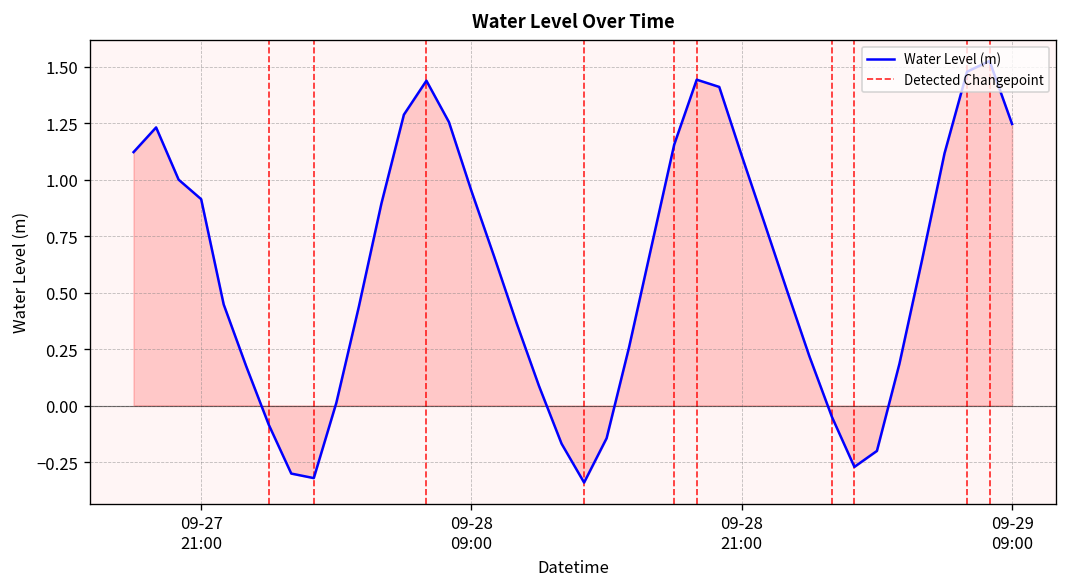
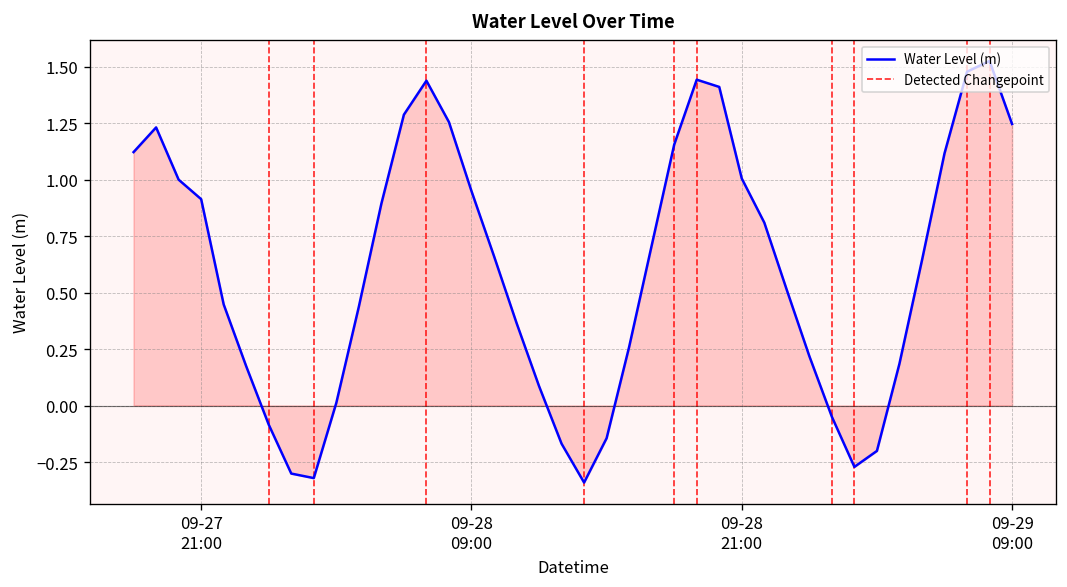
  {
    "Water Level (m)": {
-     "09-28 21:00": 1.11
+     "09-28 21:00": 1.00
    }
  }
